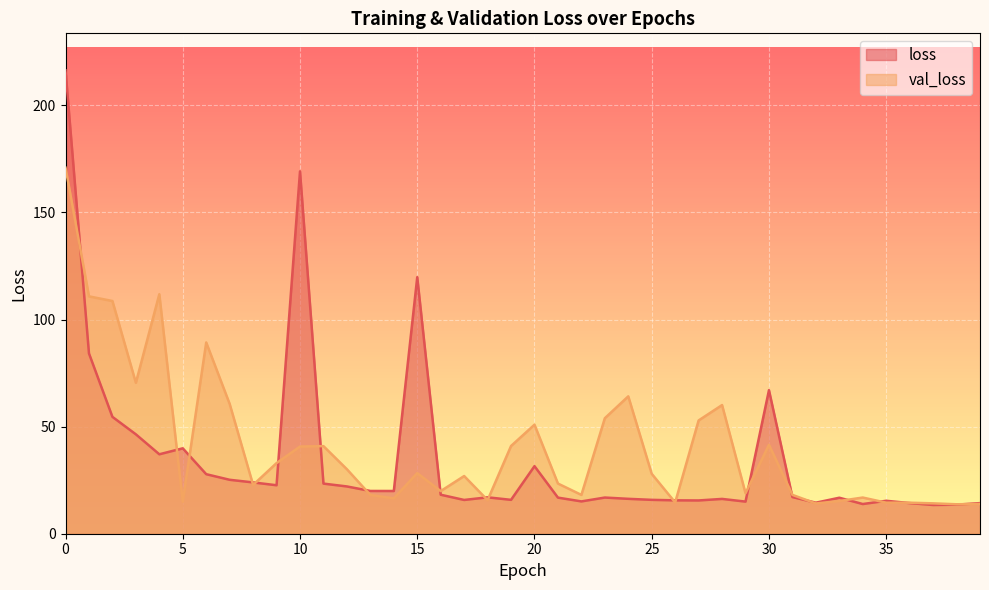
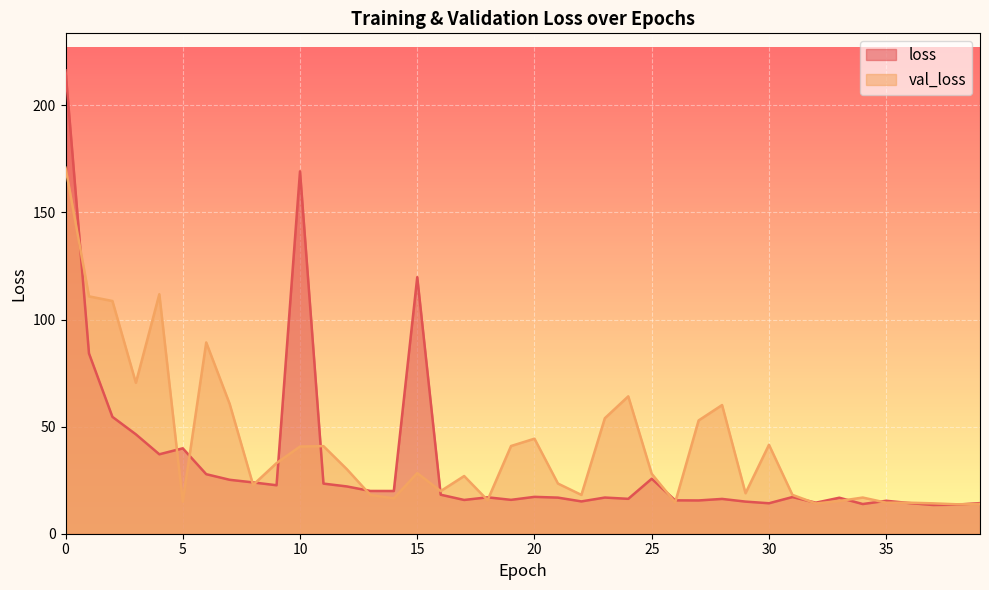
  {
    "loss": {
      "0": 216,
      "5": 40,
      "10": 169,
      "15": 120,
-     "20": 32,
-     "25": 16,
-     "30": 67
+     "20": 17,
+     "25": 26,
+     "30": 14
    },
    "val_loss": {
      "0": 171,
      "5": 15,
      "10": 41,
      "15": 28,
-     "20": 51,
+     "20": 44,
      "25": 28,
      "30": 42
    }
  }
